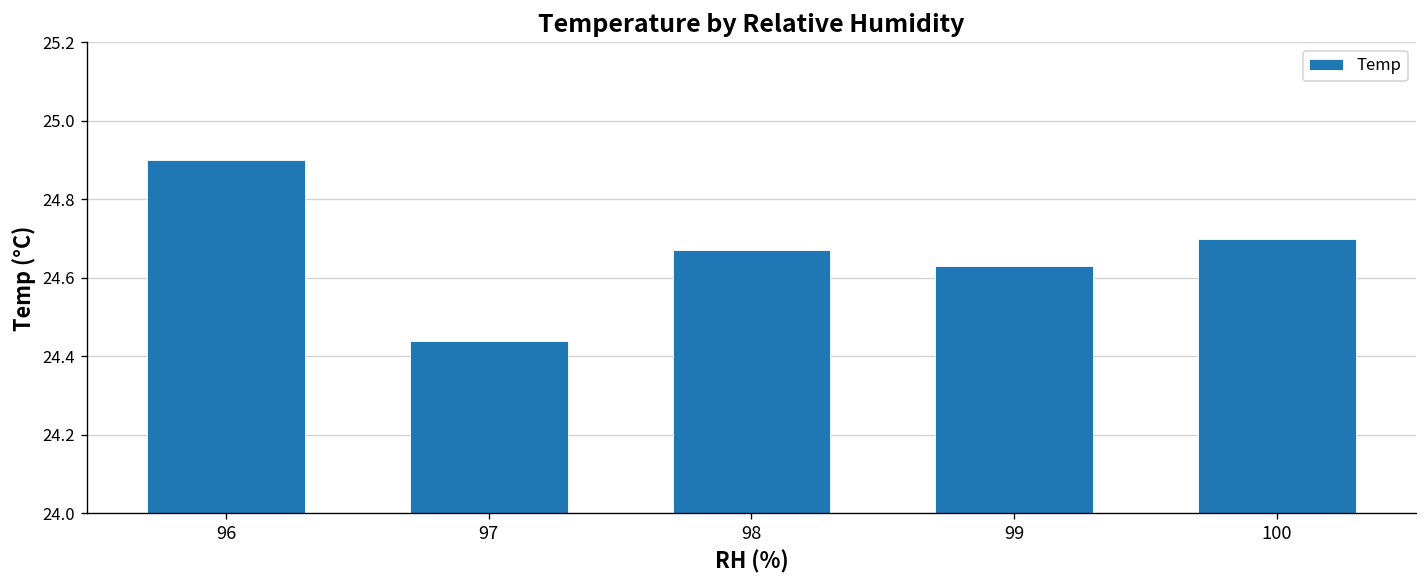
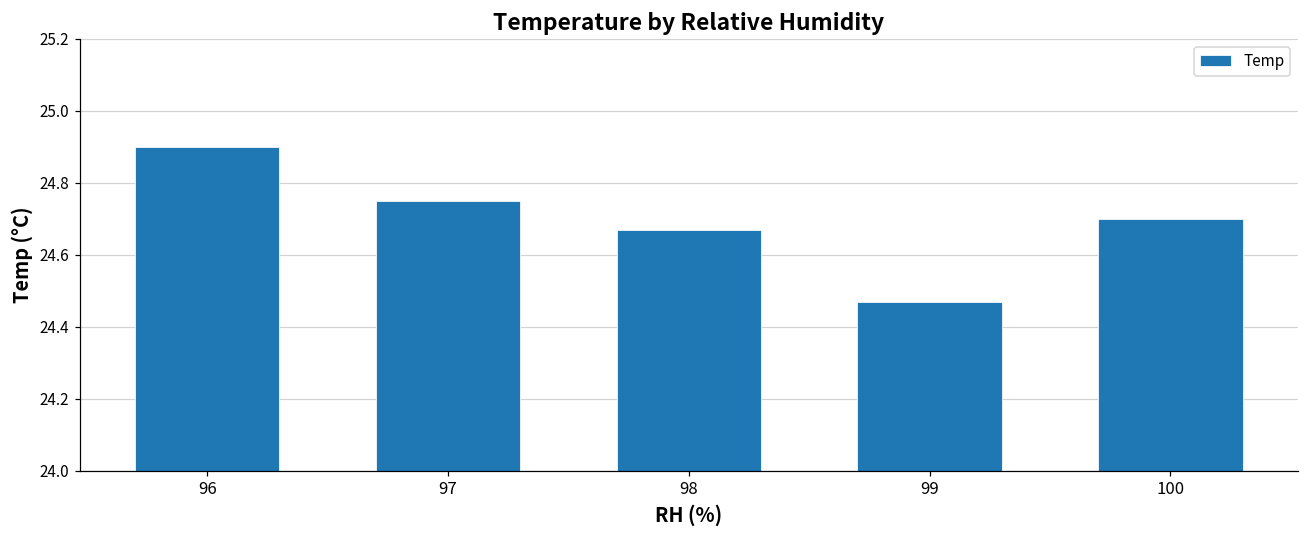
  {
    "96": 24.90,
-   "97": 24.44,
+   "97": 24.75,
    "98": 24.67,
-   "99": 24.63,
+   "99": 24.47,
    "100": 24.70
  }
